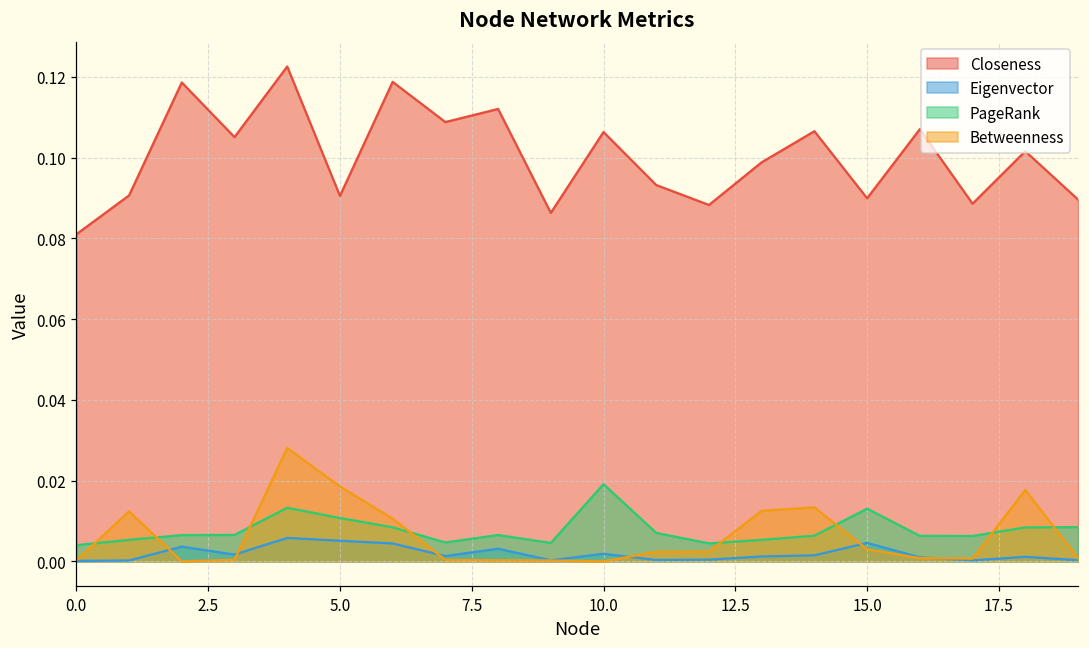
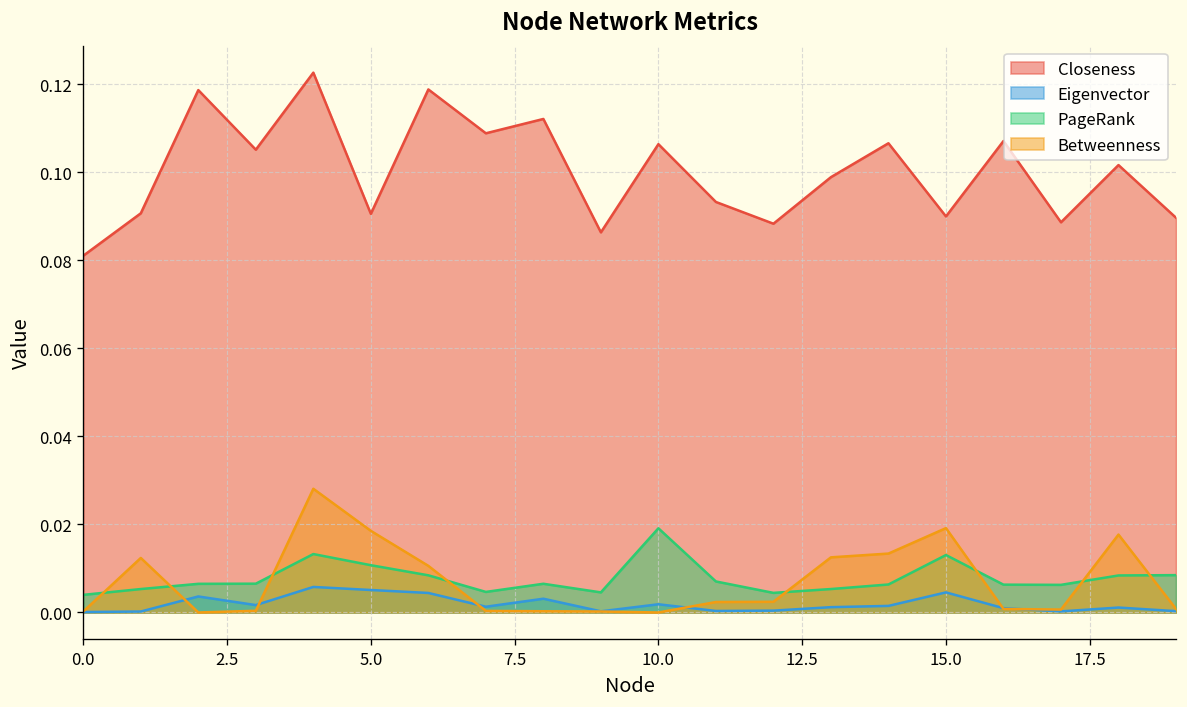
  {
    "Closeness": {
      "0.0": 0.081,
      "5.0": 0.091,
      "10.0": 0.106,
      "15.0": 0.090
    },
    "Eigenvector": {
      "5.0": 0.005,
      "10.0": 0.002,
      "15.0": 0.005
    },
    "PageRank": {
      "0.0": 0.004,
      "5.0": 0.011,
      "10.0": 0.019,
      "15.0": 0.013
    },
    "Betweenness": {
      "5.0": 0.019,
      "10.0": 0.000,
-     "15.0": 0.003
+     "15.0": 0.019
    }
  }
